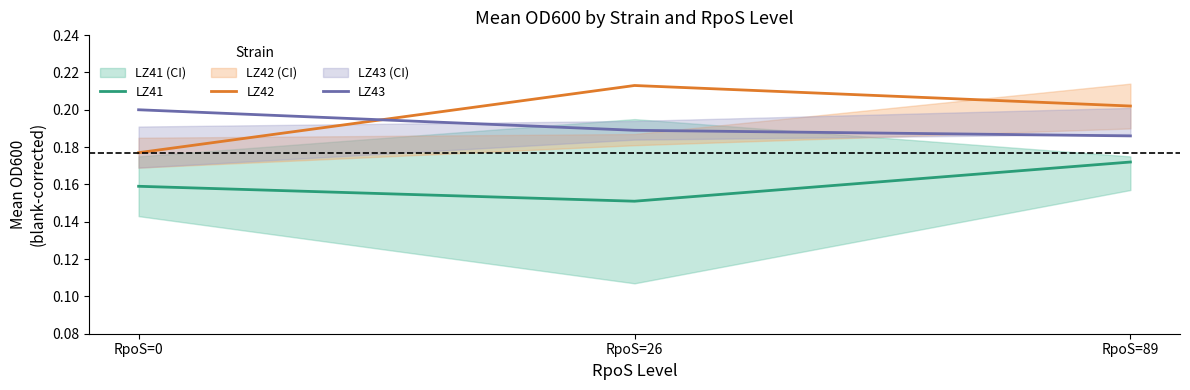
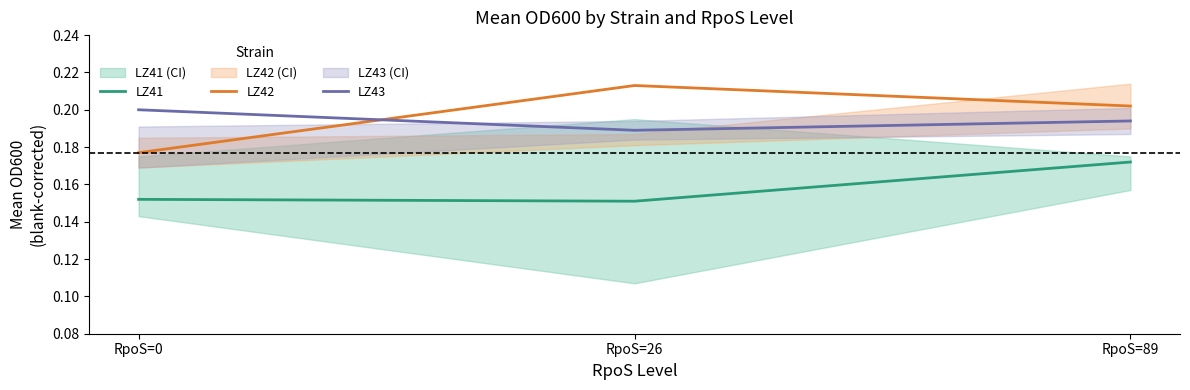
  {
    "LZ41": {
-     "RpoS=0": 0.159,
+     "RpoS=0": 0.152,
      "RpoS=26": 0.151,
      "RpoS=89": 0.172
    },
    "LZ42": {
      "RpoS=0": 0.177,
      "RpoS=26": 0.213
    },
    "LZ43": {
      "RpoS=0": 0.200,
      "RpoS=26": 0.189,
-     "RpoS=89": 0.186
+     "RpoS=89": 0.194
    }
  }
